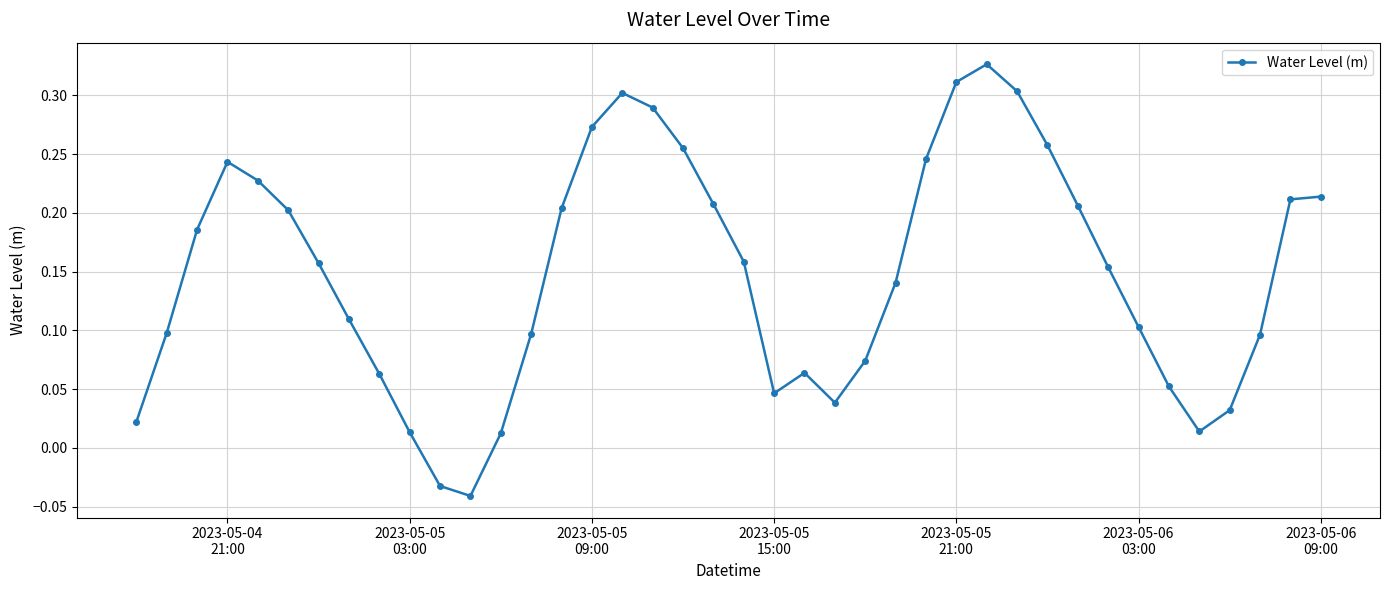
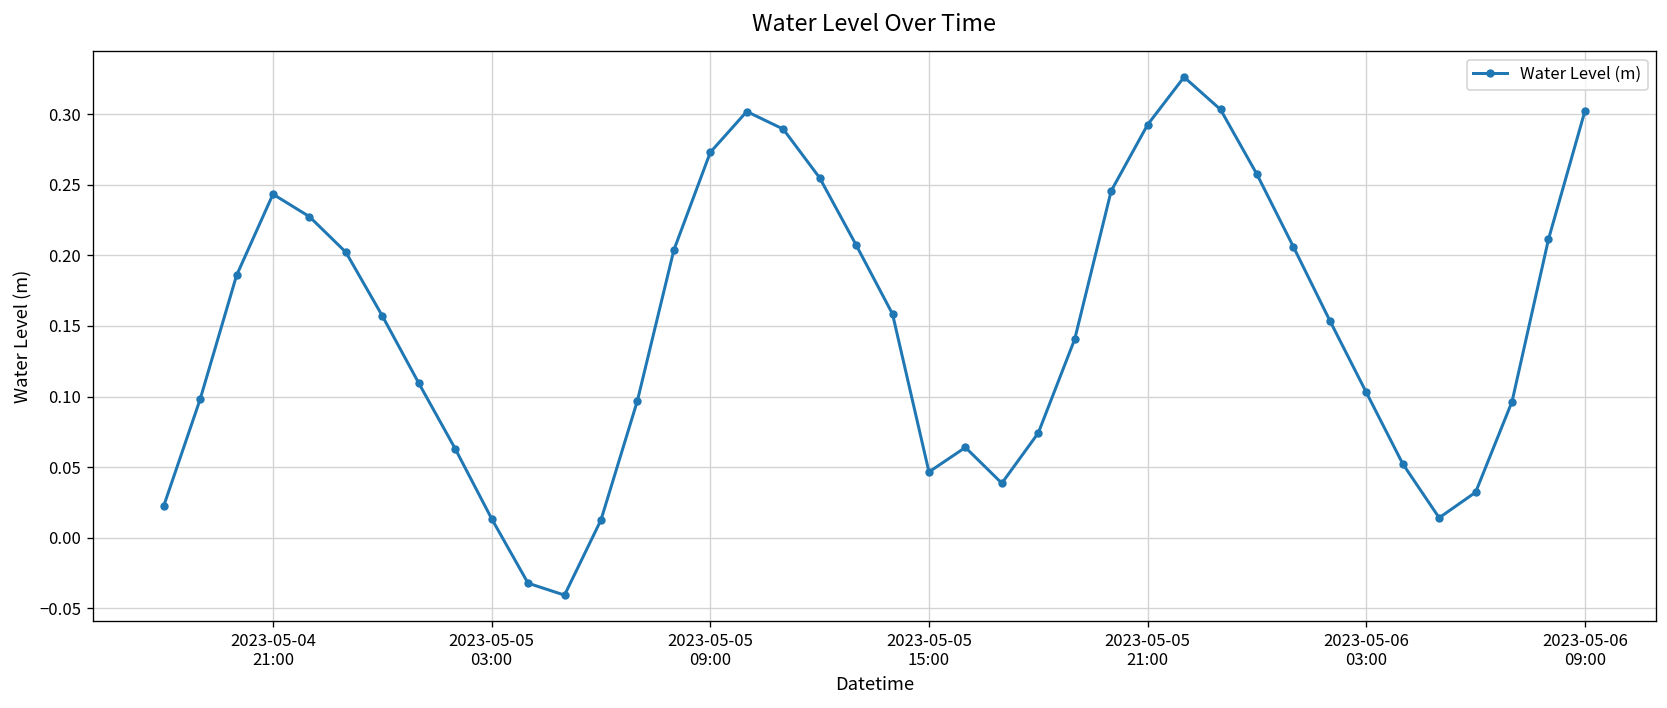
  {
    "2023-05-04 21:00": 0.243,
    "2023-05-05 03:00": 0.013,
    "2023-05-05 09:00": 0.273,
    "2023-05-05 15:00": 0.047,
-   "2023-05-05 21:00": 0.311,
+   "2023-05-05 21:00": 0.293,
    "2023-05-06 03:00": 0.103,
-   "2023-05-06 09:00": 0.214
+   "2023-05-06 09:00": 0.302
  }
